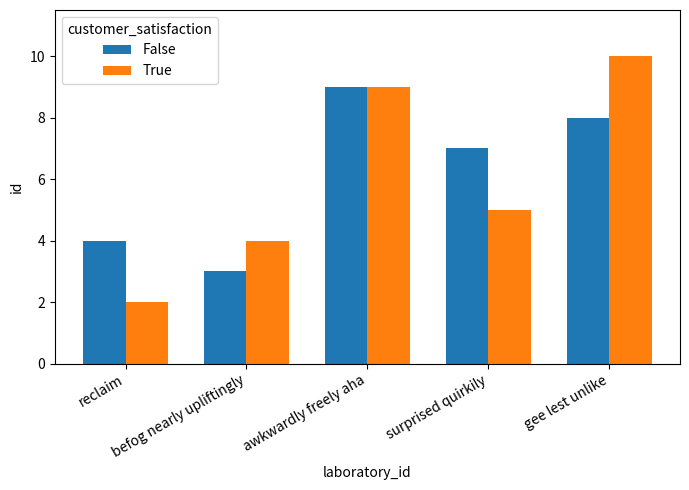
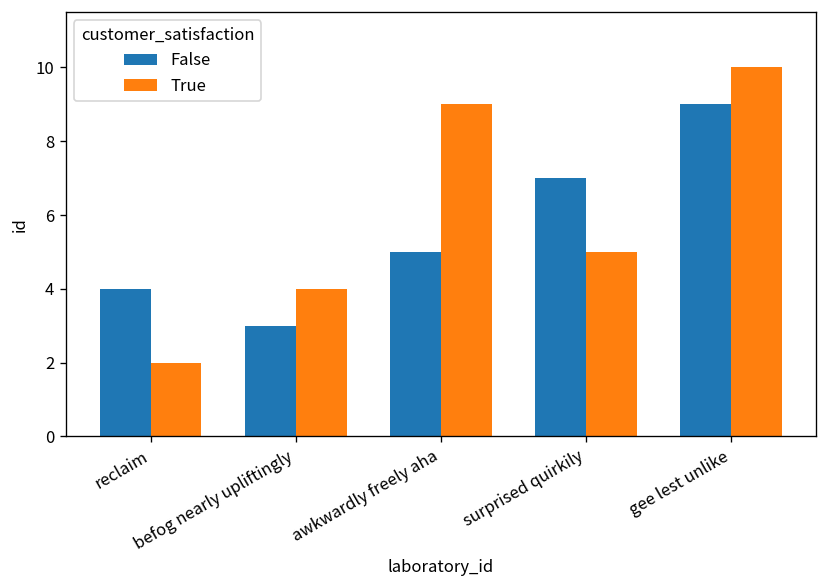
  {
    "False": {
      "reclaim": 4,
      "befog nearly upliftingly": 3,
-     "awkwardly freely aha": 9,
+     "awkwardly freely aha": 5,
      "surprised quirkily": 7,
-     "gee lest unlike": 8
+     "gee lest unlike": 9
    },
    "True": {
      "reclaim": 2,
      "befog nearly upliftingly": 4,
      "awkwardly freely aha": 9,
      "surprised quirkily": 5,
      "gee lest unlike": 10
    }
  }
